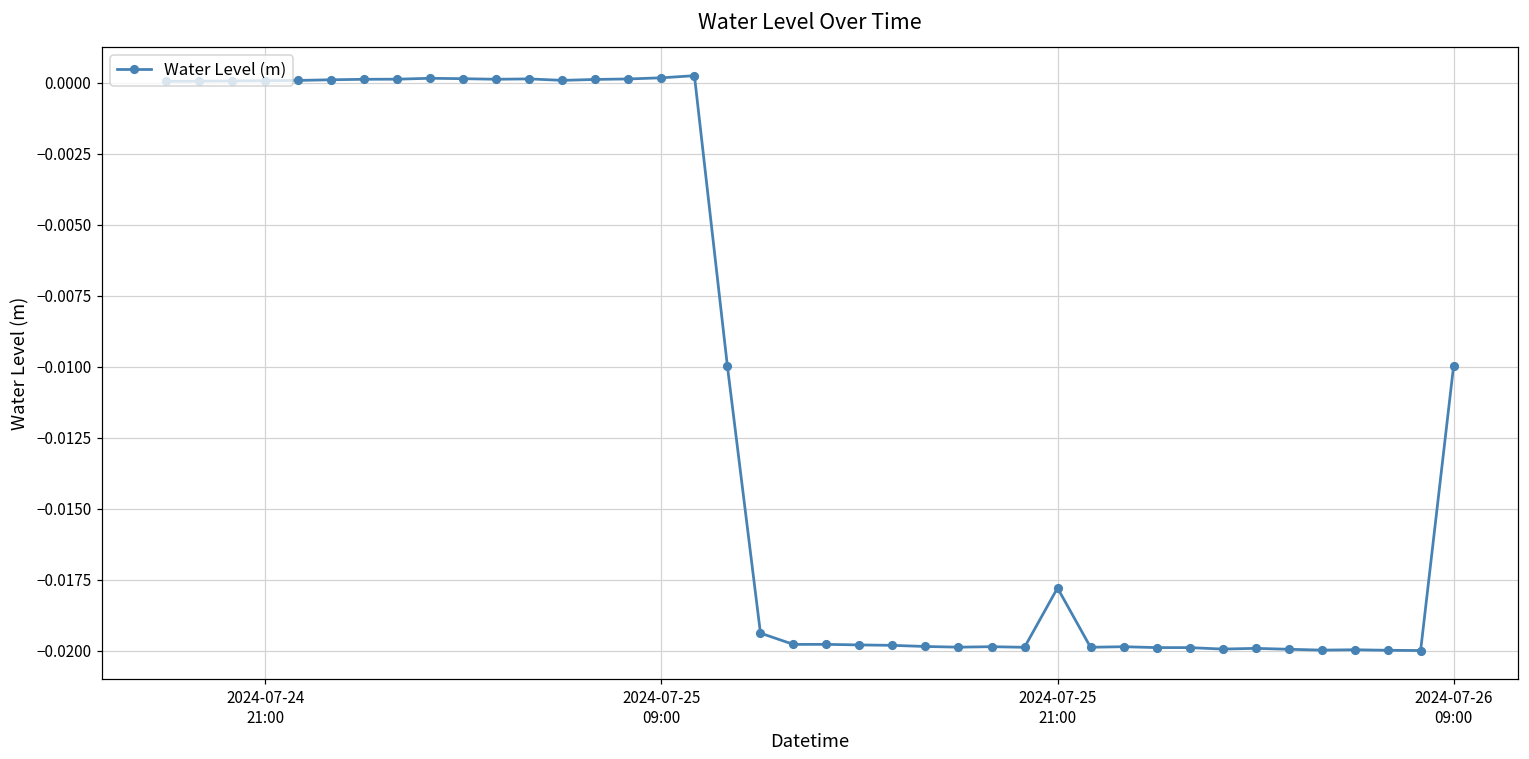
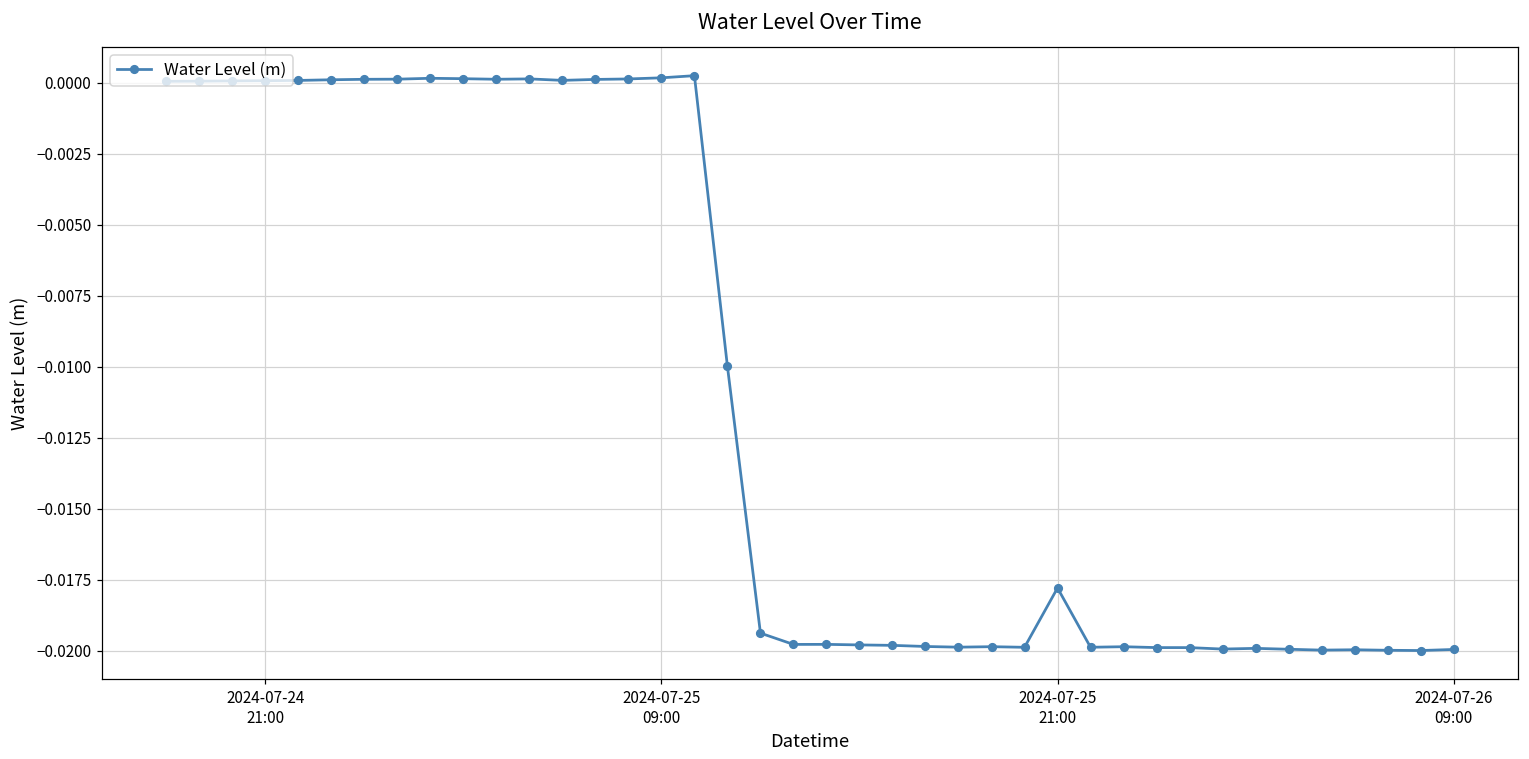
  {
    "2024-07-25 09:00": 0.0002,
    "2024-07-25 21:00": -0.0178,
-   "2024-07-26 09:00": -0.0100
+   "2024-07-26 09:00": -0.0200
  }
